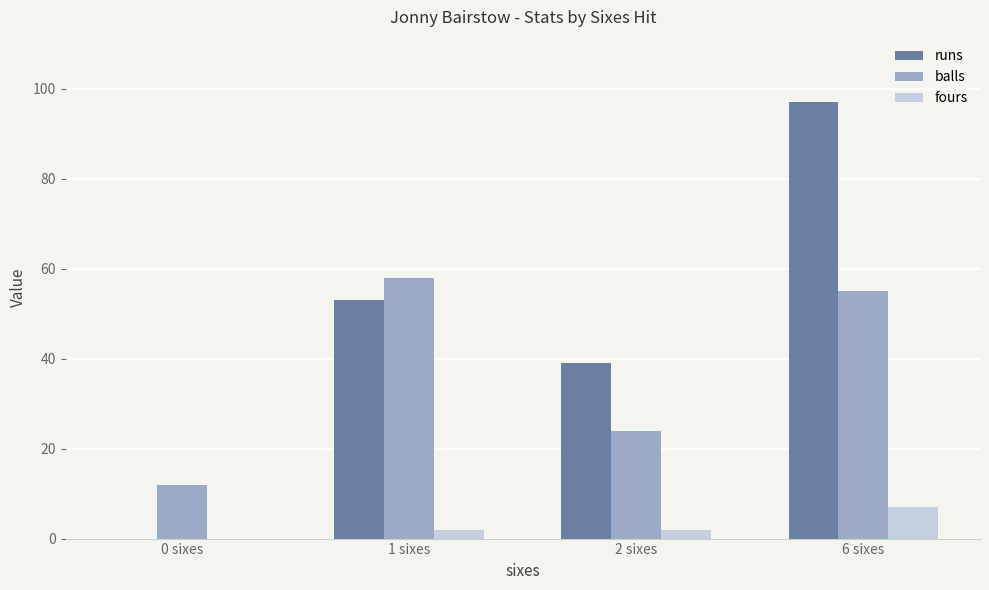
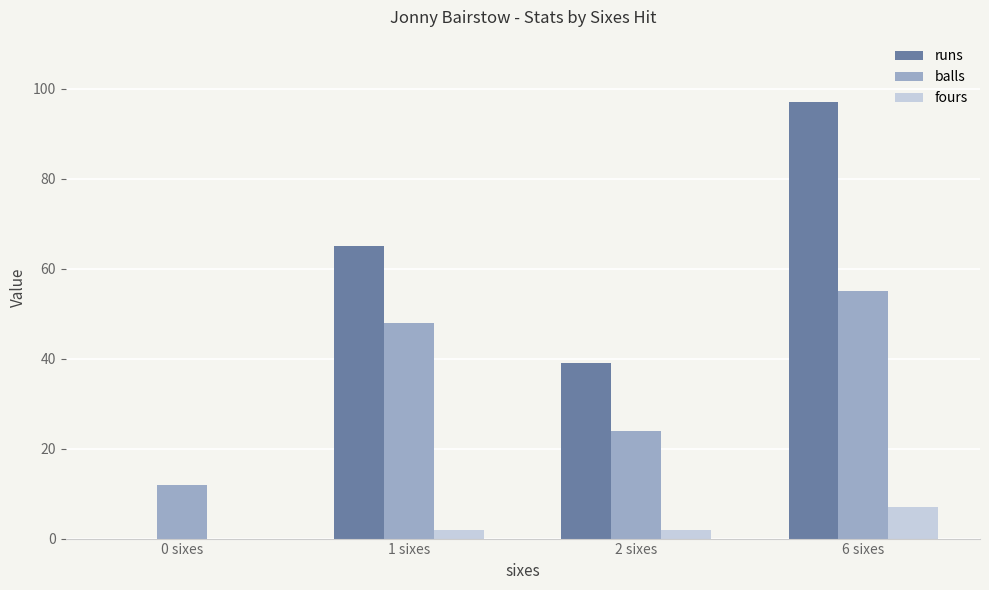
  {
    "runs": {
      "0 sixes": 0,
-     "1 sixes": 53,
+     "1 sixes": 65,
      "2 sixes": 39,
      "6 sixes": 97
    },
    "balls": {
      "0 sixes": 12,
-     "1 sixes": 58,
+     "1 sixes": 48,
      "2 sixes": 24,
      "6 sixes": 55
    },
    "fours": {
      "0 sixes": 0,
      "1 sixes": 2,
      "2 sixes": 2,
      "6 sixes": 7
    }
  }
